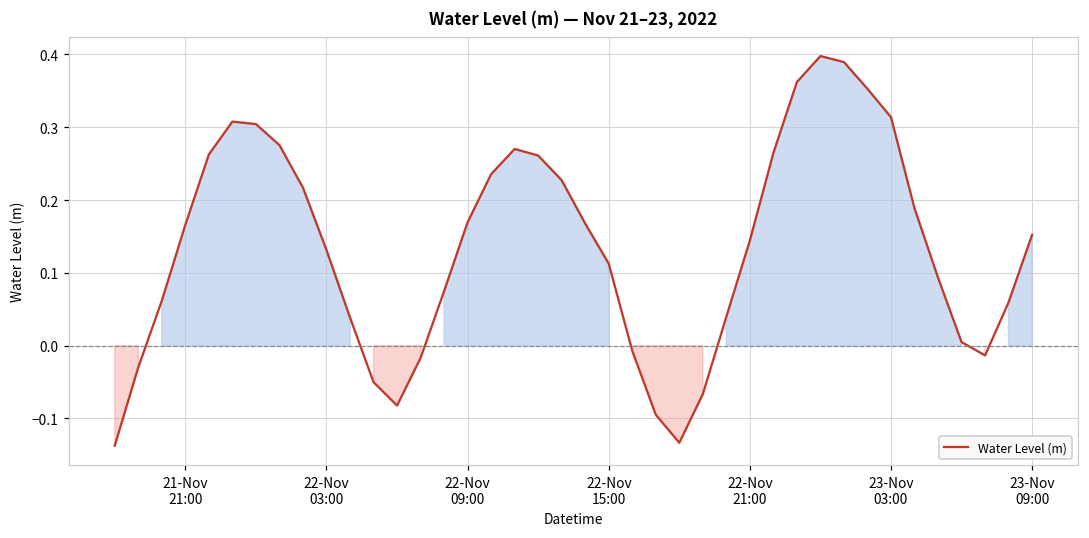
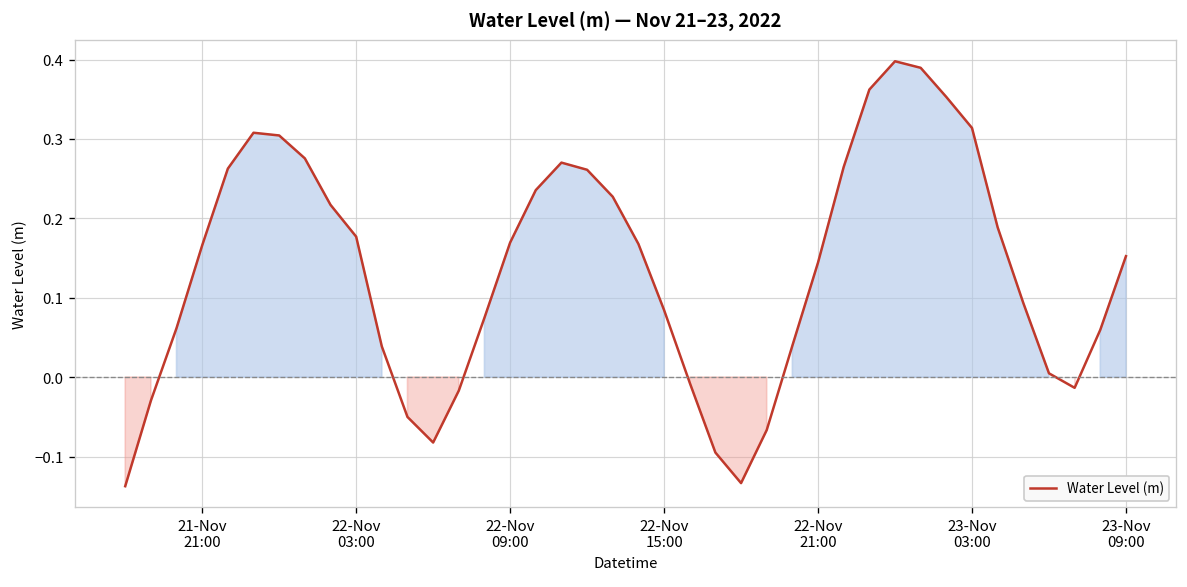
  {
    "21-Nov 21:00": 0.17,
-   "22-Nov 03:00": 0.13,
+   "22-Nov 03:00": 0.18,
    "22-Nov 09:00": 0.17,
-   "22-Nov 15:00": 0.11,
+   "22-Nov 15:00": 0.08,
    "22-Nov 21:00": 0.14,
    "23-Nov 03:00": 0.31,
    "23-Nov 09:00": 0.15
  }
